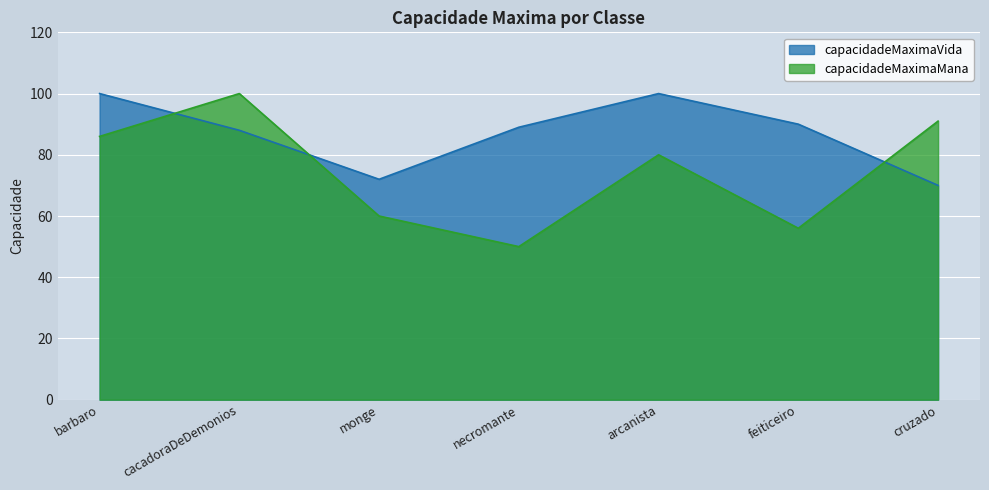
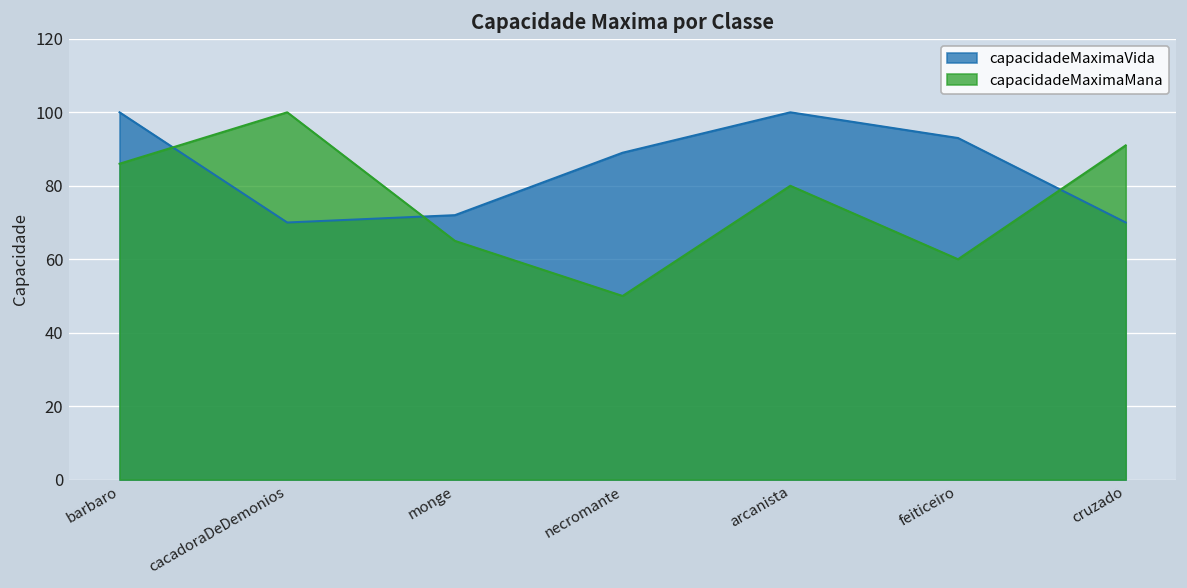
  {
    "capacidadeMaximaVida": {
      "barbaro": 100,
-     "cacadoraDeDemonios": 88,
+     "cacadoraDeDemonios": 70,
      "monge": 72,
      "necromante": 89,
      "arcanista": 100,
-     "feiticeiro": 90,
+     "feiticeiro": 93,
      "cruzado": 70
    },
    "capacidadeMaximaMana": {
      "barbaro": 86,
      "cacadoraDeDemonios": 100,
-     "monge": 60,
+     "monge": 65,
      "necromante": 50,
      "arcanista": 80,
-     "feiticeiro": 56,
+     "feiticeiro": 60,
      "cruzado": 91
    }
  }
